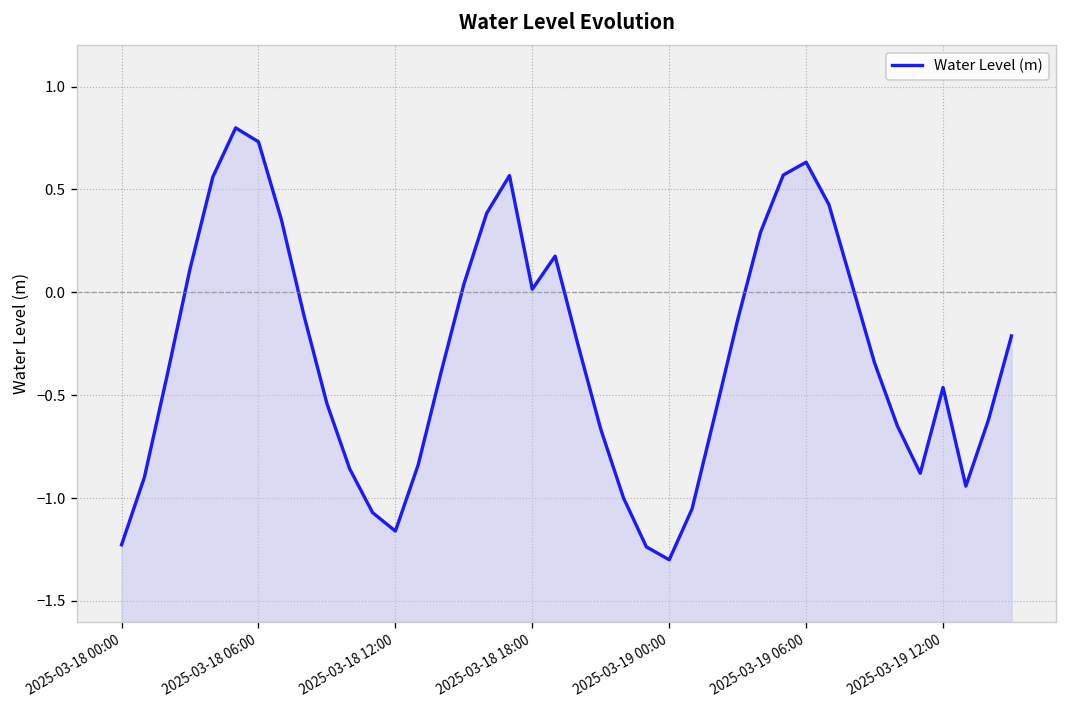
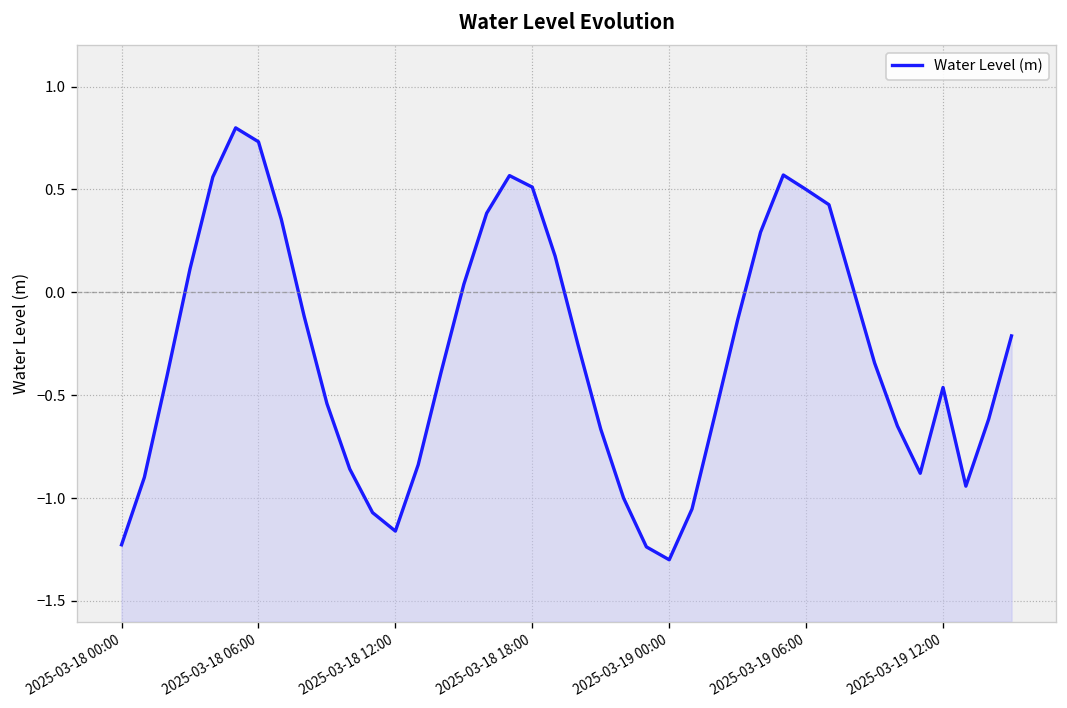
  {
    "2025-03-18 00:00": -1.23,
    "2025-03-18 06:00": 0.73,
    "2025-03-18 12:00": -1.16,
-   "2025-03-18 18:00": 0.02,
+   "2025-03-18 18:00": 0.51,
    "2025-03-19 00:00": -1.30,
-   "2025-03-19 06:00": 0.63,
+   "2025-03-19 06:00": 0.50,
    "2025-03-19 12:00": -0.46
  }
